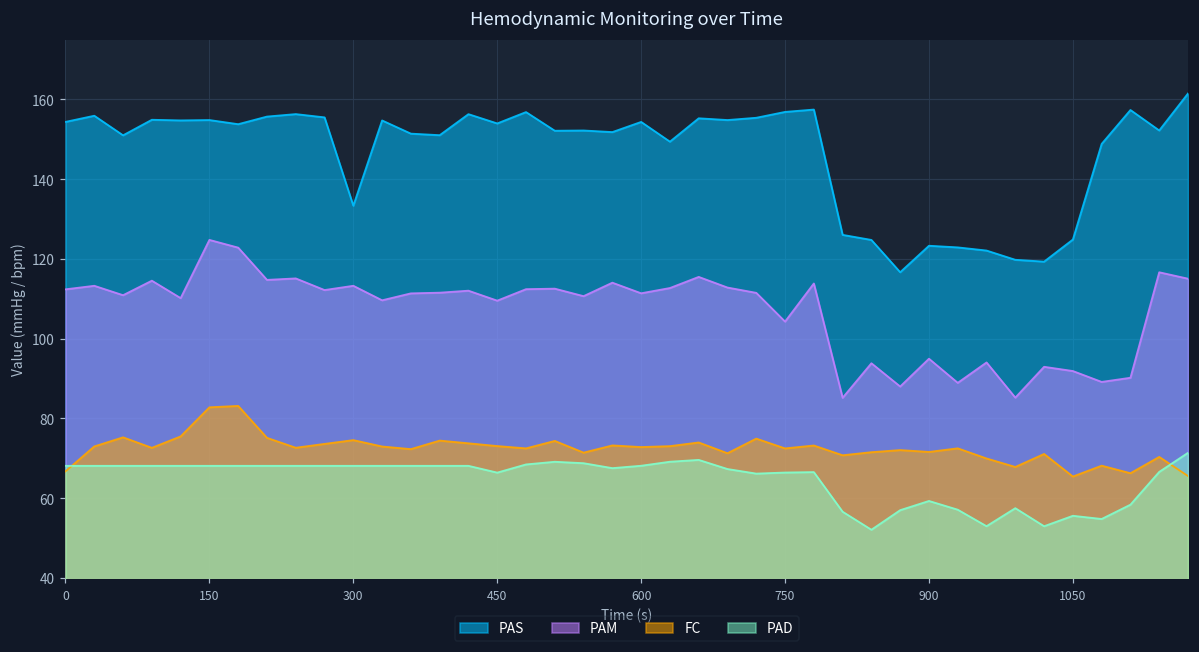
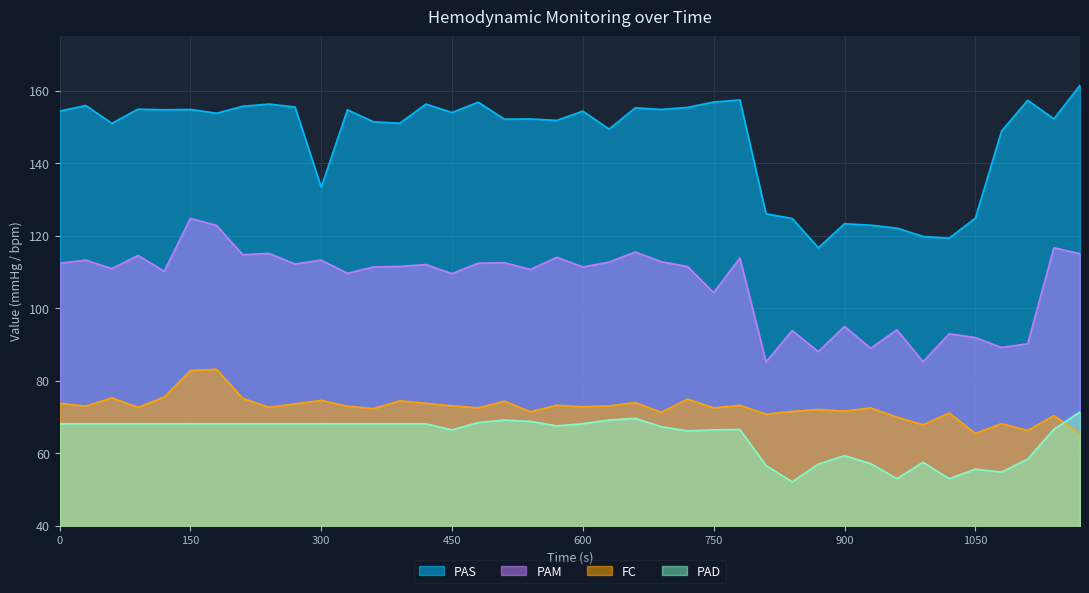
  {
    "PAS": {
      "0": 154,
      "150": 155,
      "300": 133,
      "450": 154,
      "600": 154,
      "750": 157,
      "900": 123,
      "1050": 125
    },
    "PAM": {
      "0": 112,
      "150": 125,
      "300": 113,
      "450": 110,
      "600": 111,
      "750": 104,
      "900": 95,
      "1050": 92
    },
    "FC": {
-     "0": 67,
+     "0": 74,
      "150": 83,
      "300": 75,
      "450": 73,
      "600": 73,
      "750": 72,
      "900": 72,
      "1050": 65
    },
    "PAD": {
      "0": 68,
      "150": 68,
      "300": 68,
      "450": 66,
      "600": 68,
      "750": 66,
      "900": 59,
      "1050": 56
    }
  }
